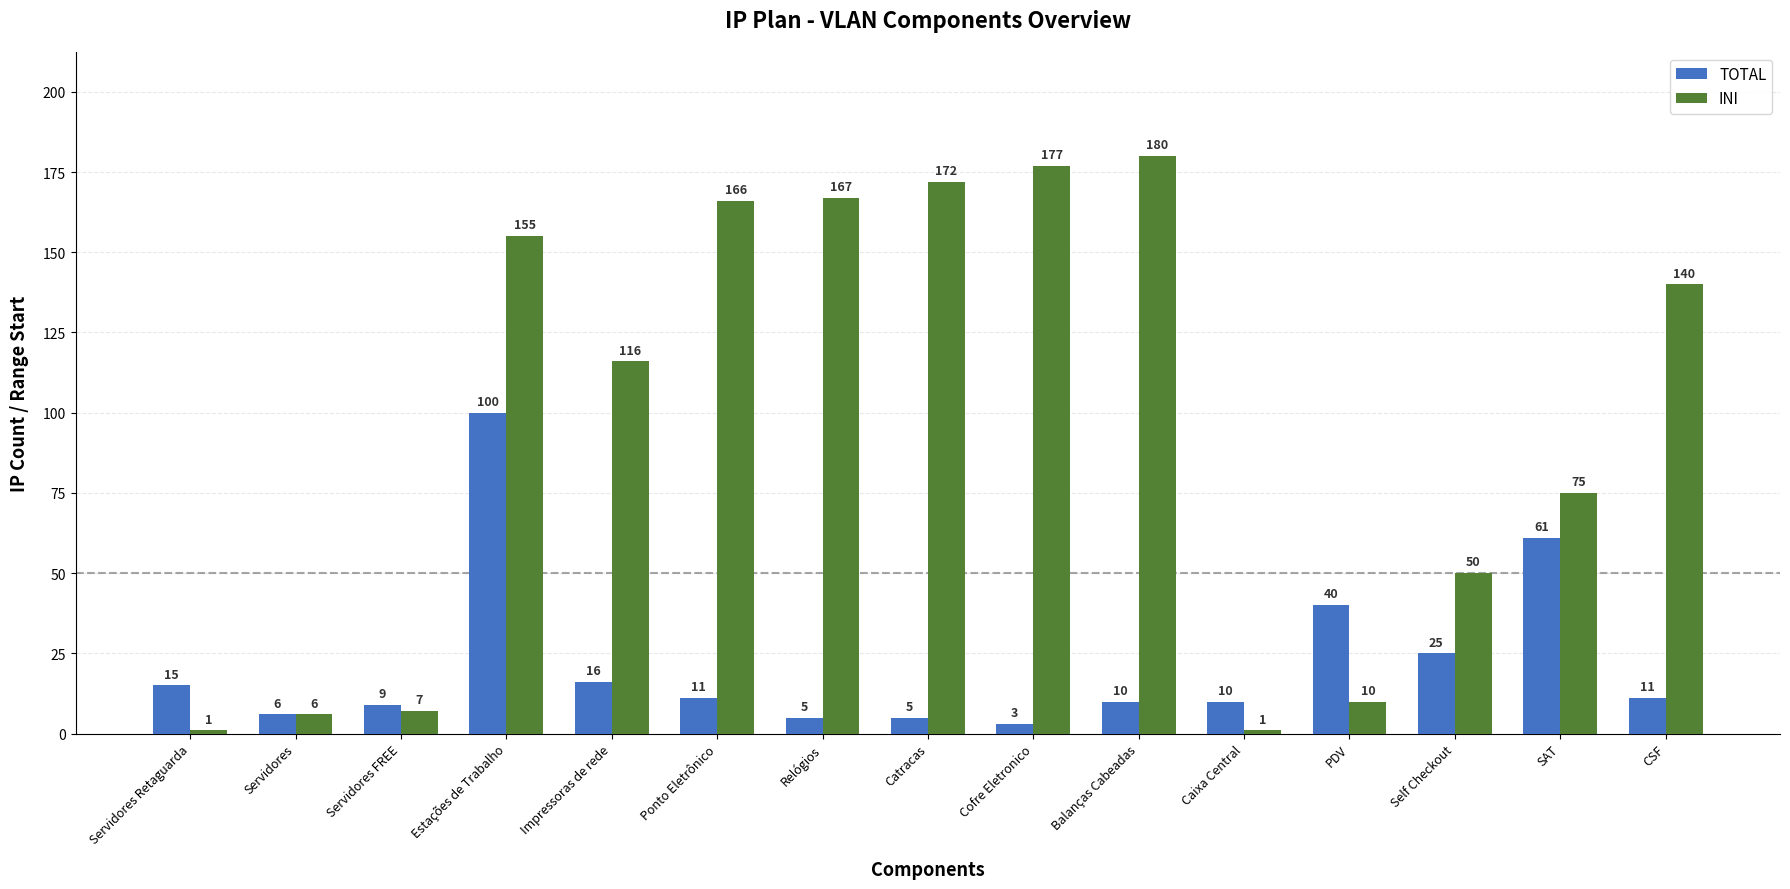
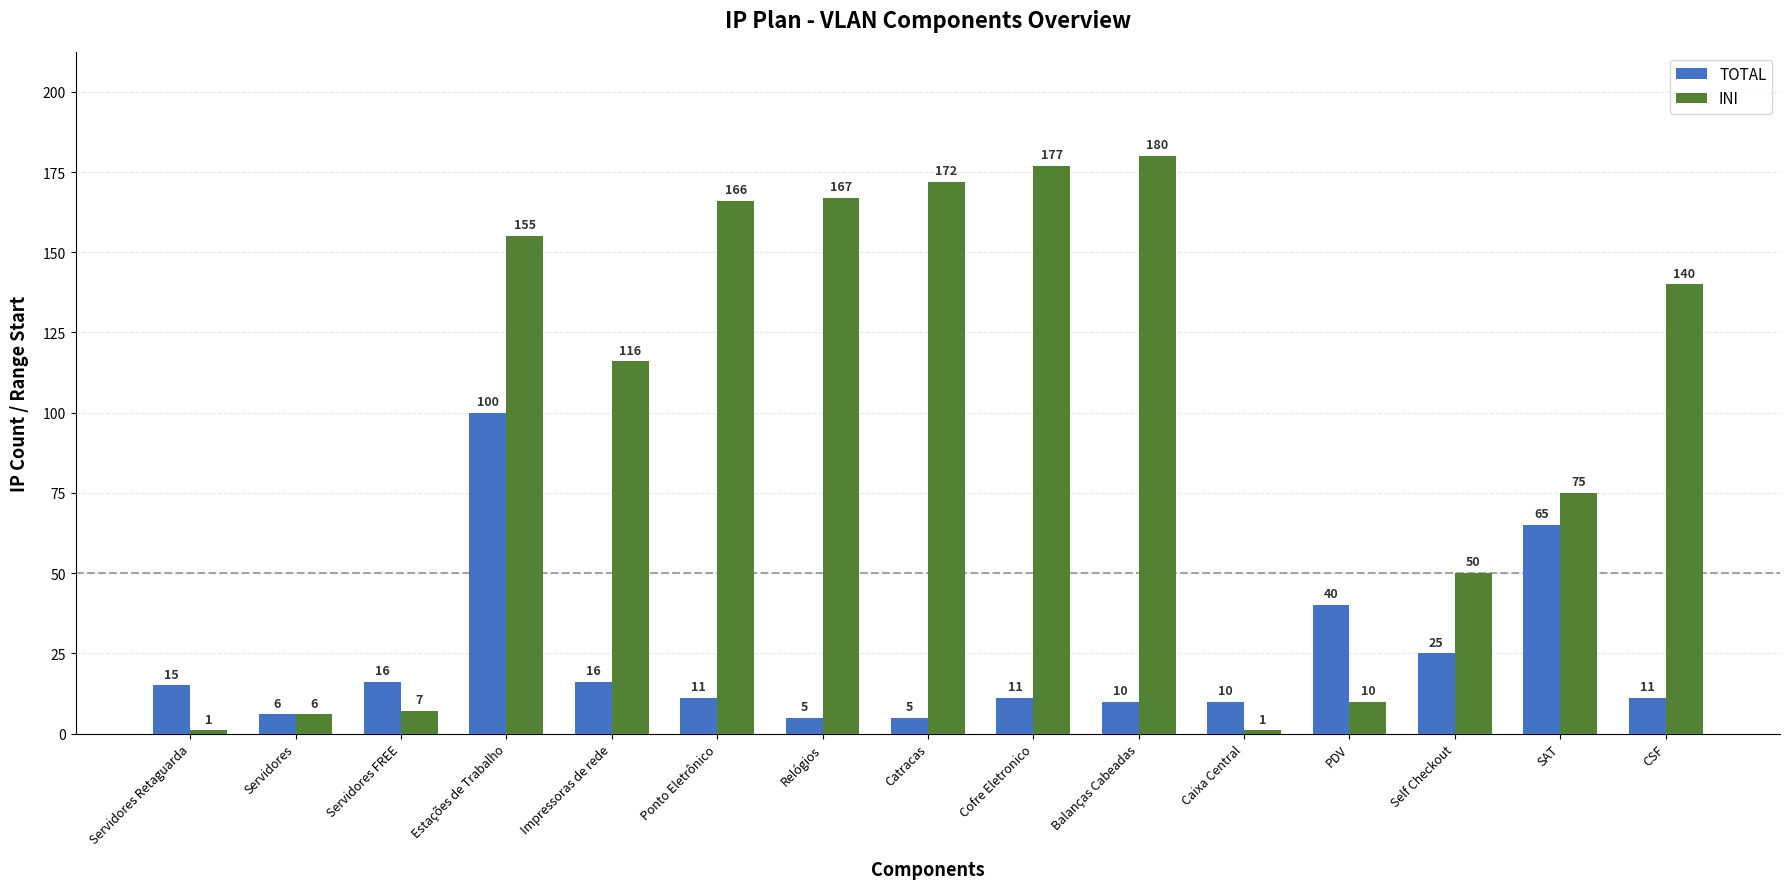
  {
    "TOTAL": {
      "Servidores Retaguarda": 15,
      "Servidores": 6,
-     "Servidores FREE": 9,
+     "Servidores FREE": 16,
      "Estações de Trabalho": 100,
      "Impressoras de rede": 16,
      "Ponto Eletrônico": 11,
      "Relógios": 5,
      "Catracas": 5,
-     "Cofre Eletronico": 3,
+     "Cofre Eletronico": 11,
      "Balanças Cabeadas": 10,
      "Caixa Central": 10,
      "PDV": 40,
      "Self Checkout": 25,
-     "SAT": 61,
+     "SAT": 65,
      "CSF": 11
    },
    "INI": {
      "Servidores Retaguarda": 1,
      "Servidores": 6,
      "Servidores FREE": 7,
      "Estações de Trabalho": 155,
      "Impressoras de rede": 116,
      "Ponto Eletrônico": 166,
      "Relógios": 167,
      "Catracas": 172,
      "Cofre Eletronico": 177,
      "Balanças Cabeadas": 180,
      "Caixa Central": 1,
      "PDV": 10,
      "Self Checkout": 50,
      "SAT": 75,
      "CSF": 140
    }
  }
